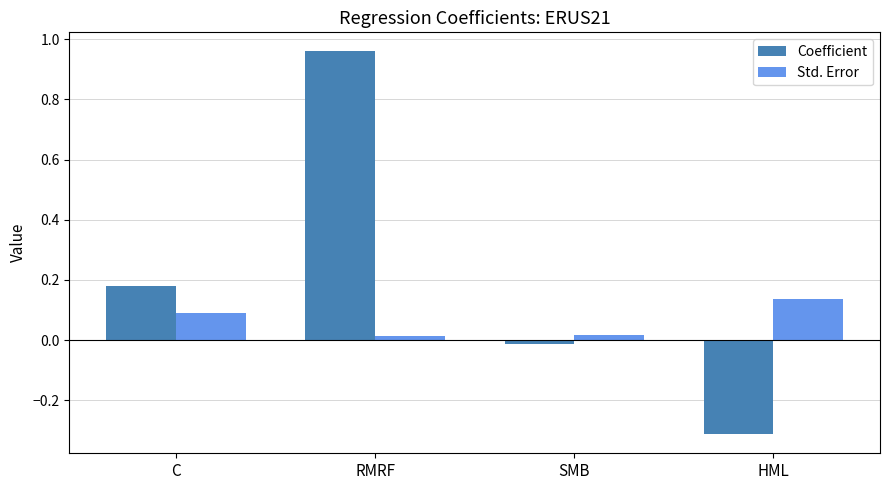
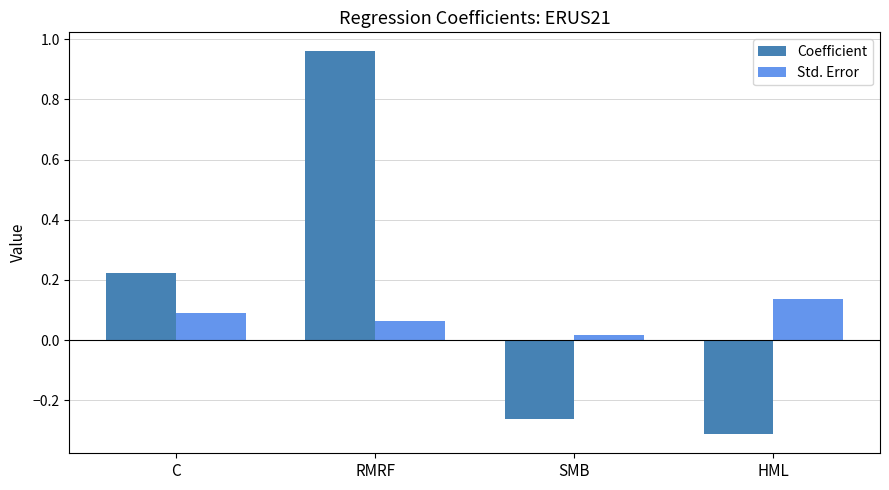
  {
    "Coefficient": {
-     "C": 0.18,
+     "C": 0.22,
      "RMRF": 0.96,
-     "SMB": -0.01,
+     "SMB": -0.26,
      "HML": -0.31
    },
    "Std. Error": {
      "C": 0.09,
-     "RMRF": 0.01,
+     "RMRF": 0.06,
      "SMB": 0.02,
      "HML": 0.13
    }
  }
